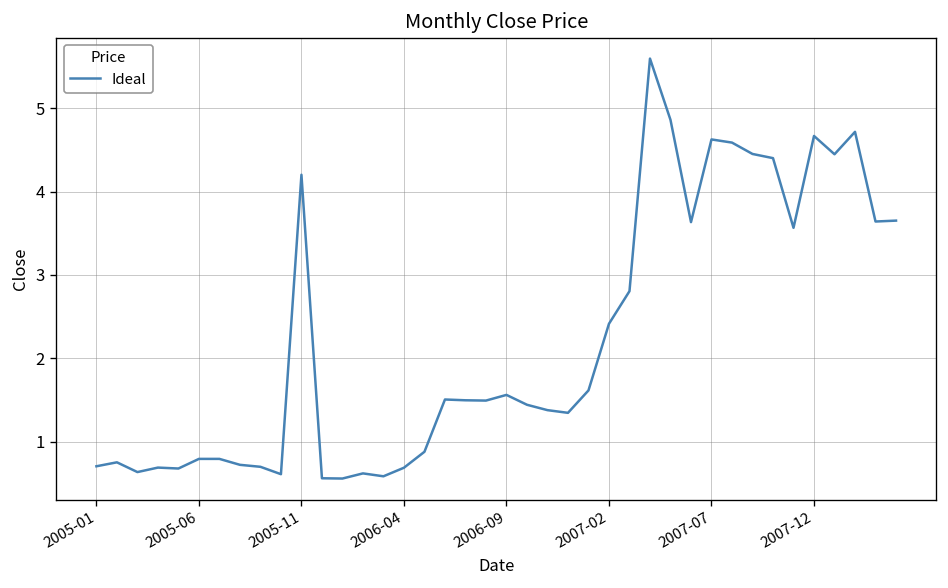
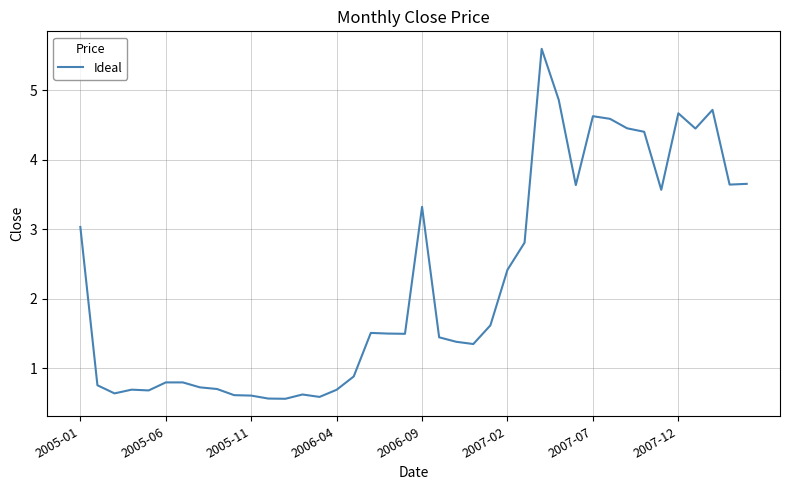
  {
-   "2005-01": 0.7,
+   "2005-01": 3.0,
    "2005-06": 0.8,
-   "2005-11": 4.2,
+   "2005-11": 0.6,
    "2006-04": 0.7,
-   "2006-09": 1.6,
+   "2006-09": 3.3,
    "2007-02": 2.4,
    "2007-07": 4.6,
    "2007-12": 4.7
  }
